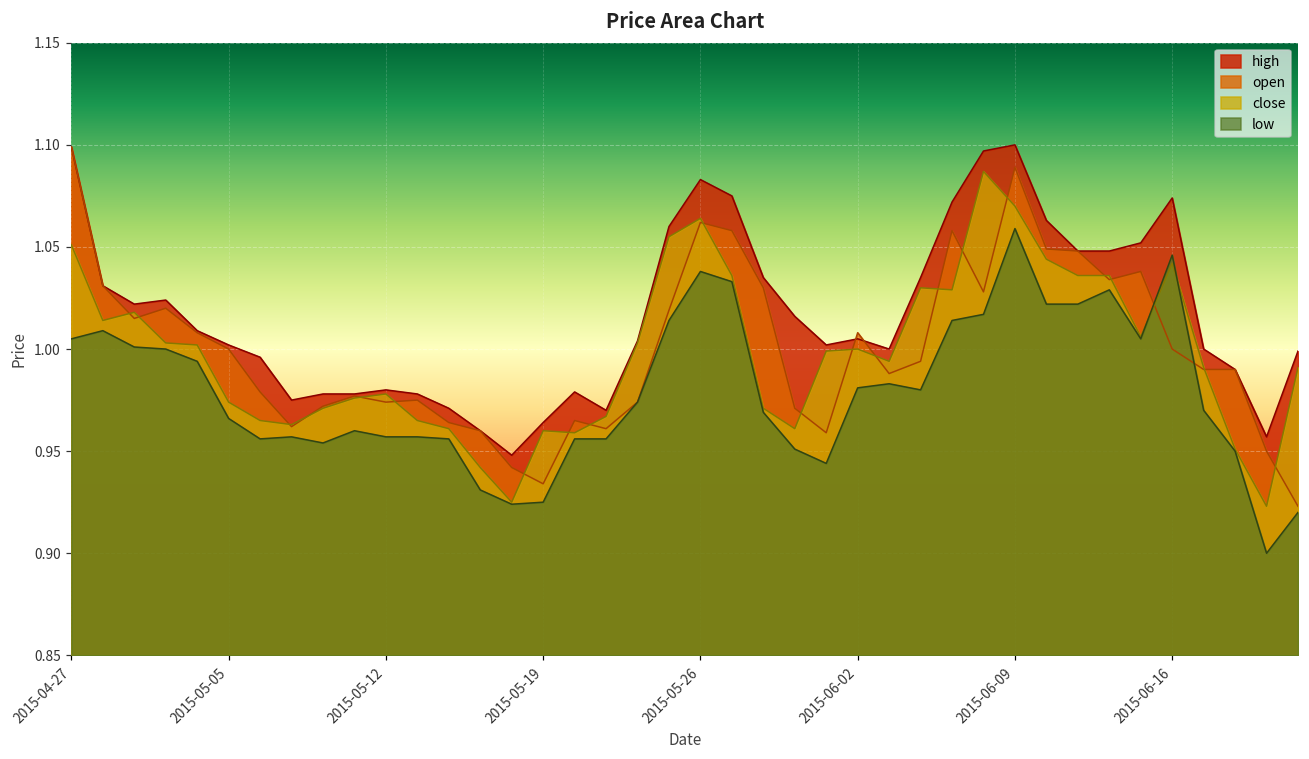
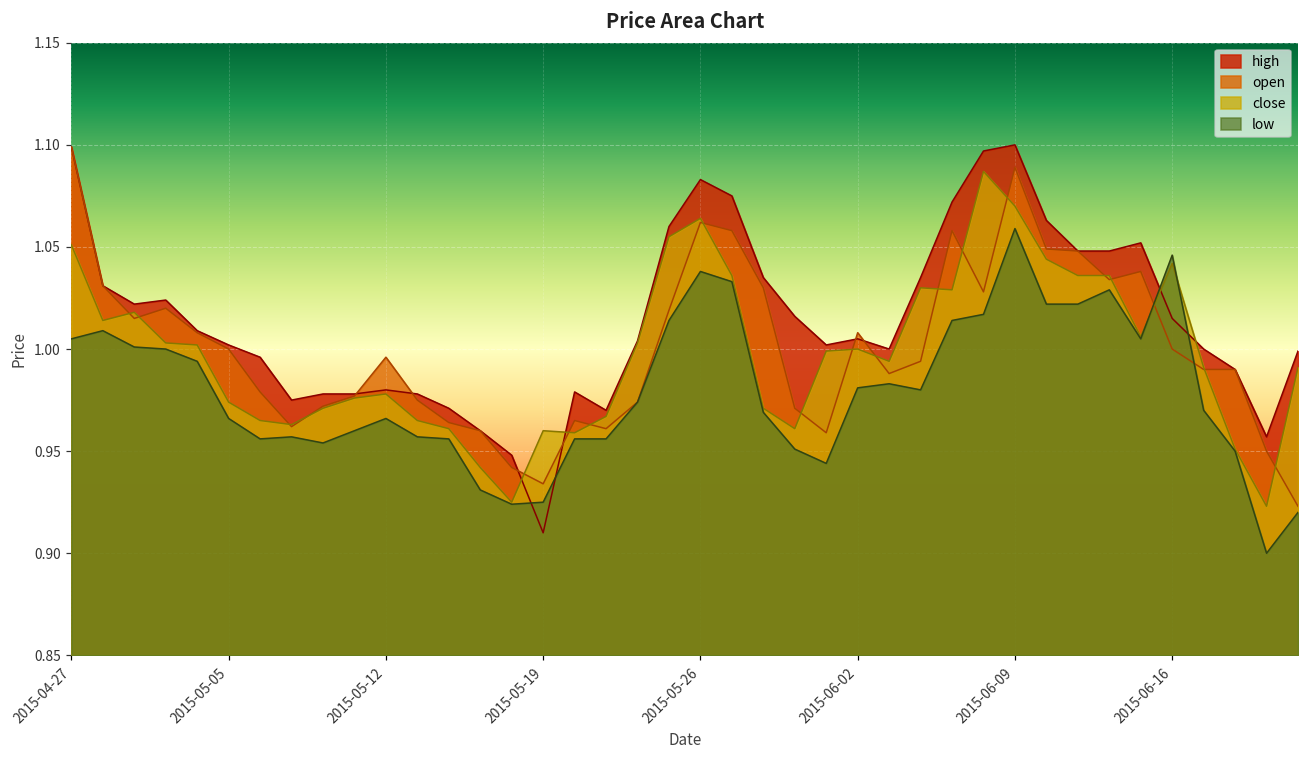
  {
    "high": {
      "2015-05-05": 1.002,
      "2015-05-12": 0.980,
-     "2015-05-19": 0.964,
+     "2015-05-19": 0.910,
      "2015-05-26": 1.083,
      "2015-06-02": 1.005,
      "2015-06-09": 1.100,
-     "2015-06-16": 1.074
+     "2015-06-16": 1.015
    },
    "open": {
      "2015-05-05": 1.000,
-     "2015-05-12": 0.974,
+     "2015-05-12": 0.996,
      "2015-05-19": 0.934,
      "2015-05-26": 1.062,
      "2015-06-02": 1.008,
      "2015-06-09": 1.089,
      "2015-06-16": 1.000
    },
    "close": {
      "2015-04-27": 1.051,
      "2015-05-05": 0.974,
      "2015-05-12": 0.978,
      "2015-05-19": 0.960,
      "2015-05-26": 1.064,
      "2015-06-02": 1.000,
      "2015-06-09": 1.070,
      "2015-06-16": 1.042
    },
    "low": {
      "2015-04-27": 1.005,
      "2015-05-05": 0.966,
-     "2015-05-12": 0.957,
+     "2015-05-12": 0.966,
      "2015-05-19": 0.925,
      "2015-05-26": 1.038,
      "2015-06-02": 0.981,
      "2015-06-09": 1.059,
      "2015-06-16": 1.046
    }
  }
